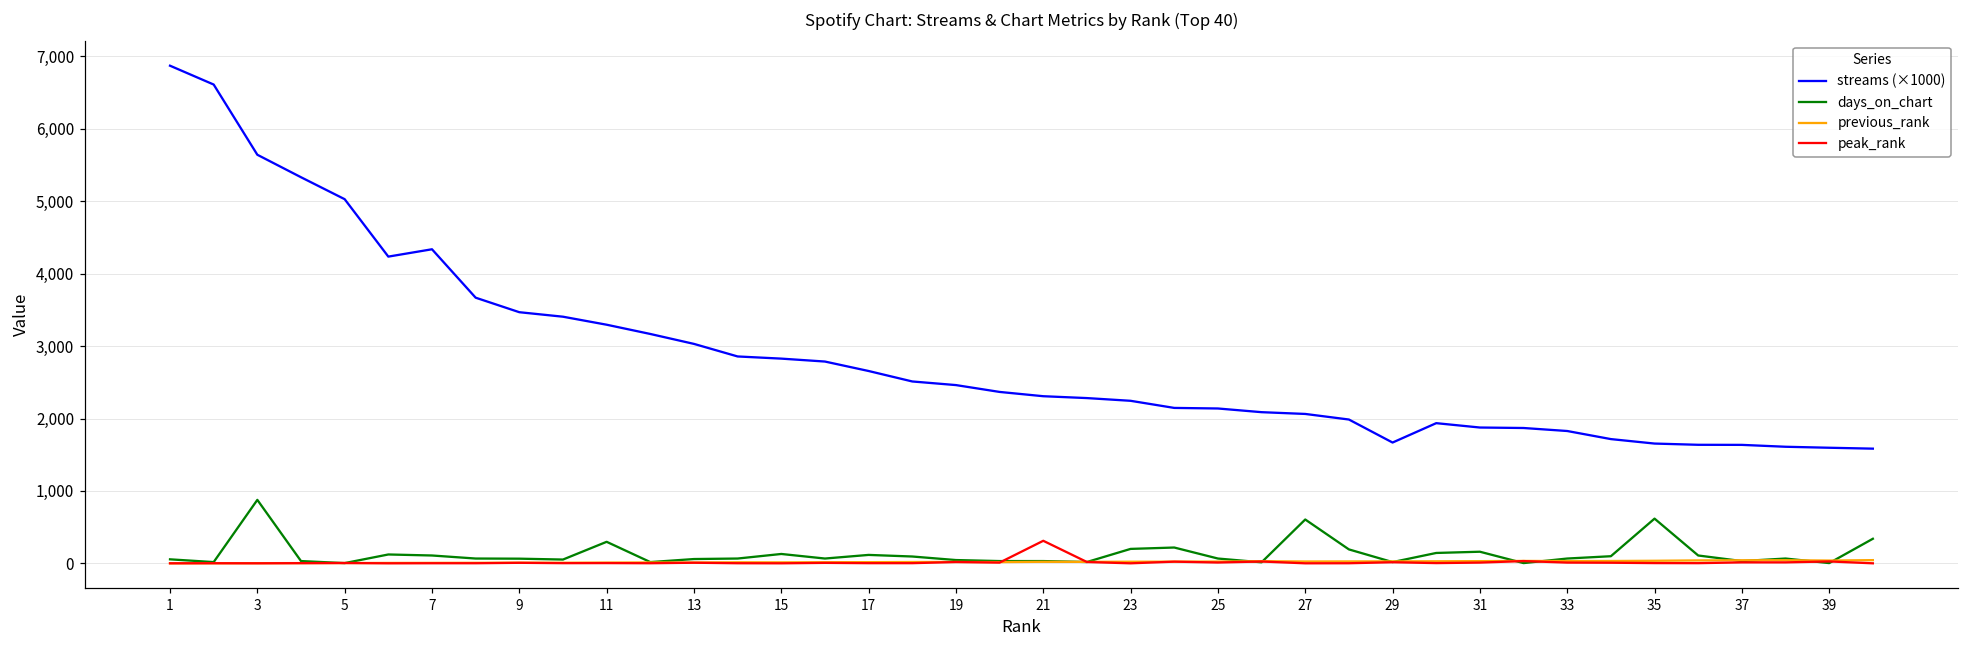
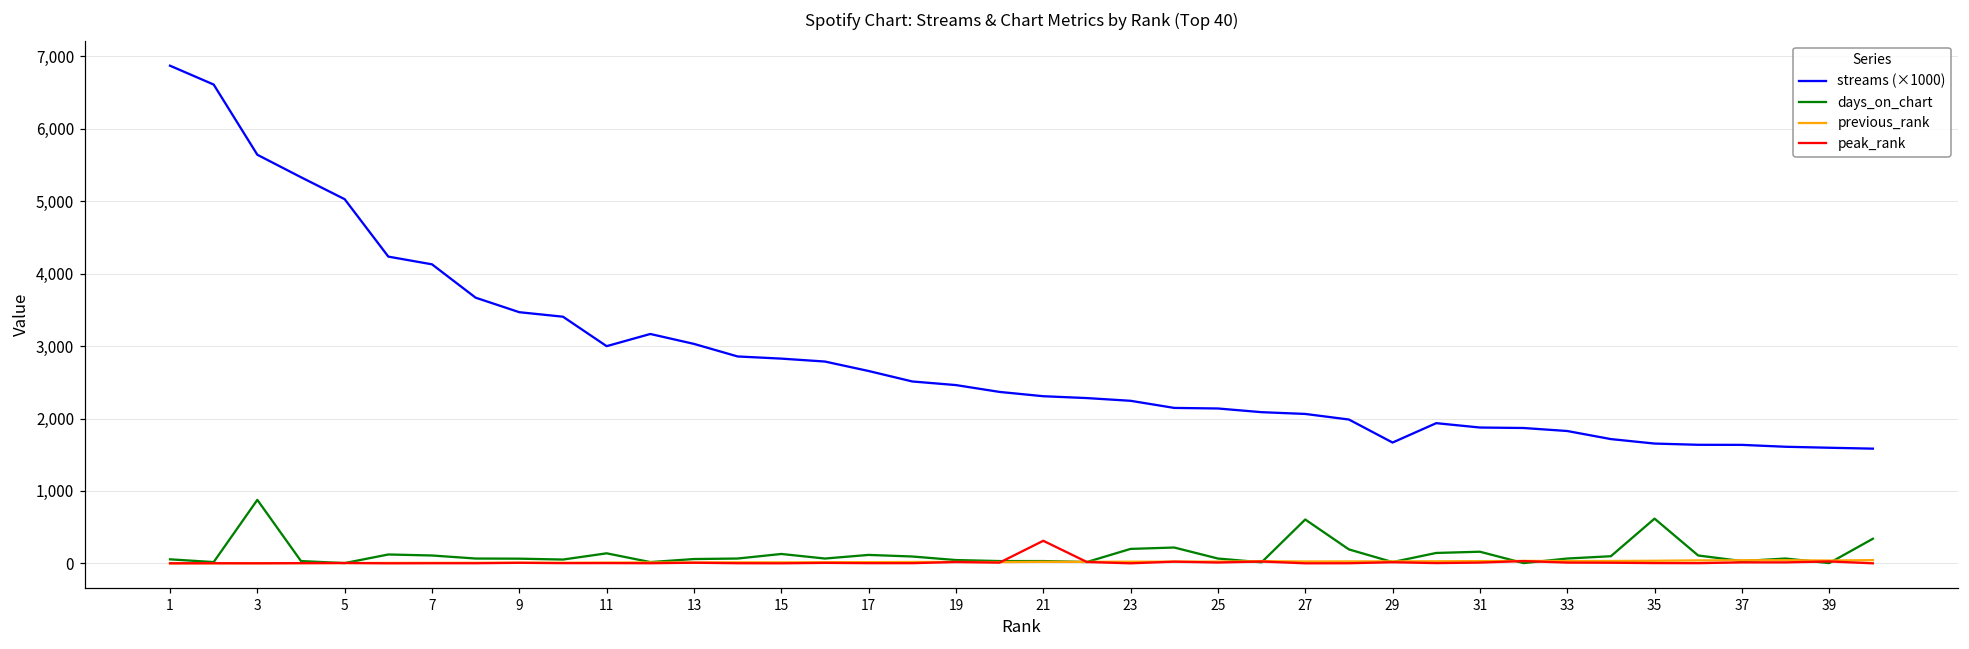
  {
    "streams (×1000)": {
      "1": "6,900",
      "3": "5,600",
      "5": "5,000",
-     "7": "4,300",
+     "7": "4,100",
      "9": "3,500",
-     "11": "3,300",
+     "11": "3,000",
      "13": "3,000",
      "15": "2,800",
      "17": "2,700",
      "19": "2,500",
      "21": "2,300",
      "23": "2,200",
      "25": "2,100",
      "27": "2,100",
      "29": "1,700",
      "31": "1,900",
      "33": "1,800",
      "35": "1,700",
      "37": "1,600",
      "39": "1,600"
    },
    "days_on_chart": {
      "1": "100",
      "3": "900",
      "7": "100",
      "9": "100",
-     "11": "300",
+     "11": "100",
      "13": "100",
      "15": "100",
      "17": "100",
      "23": "200",
      "25": "100",
      "27": "600",
      "31": "200",
      "35": "600"
    },
    "peak_rank": {
      "21": "300"
    }
  }
